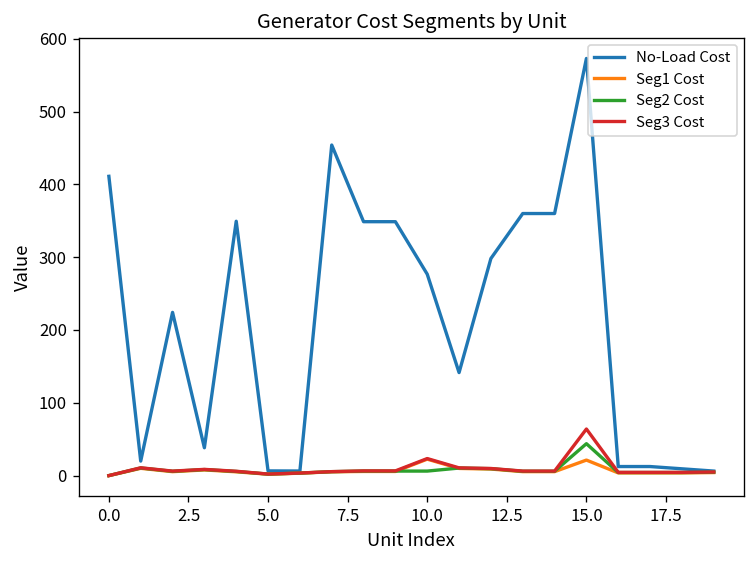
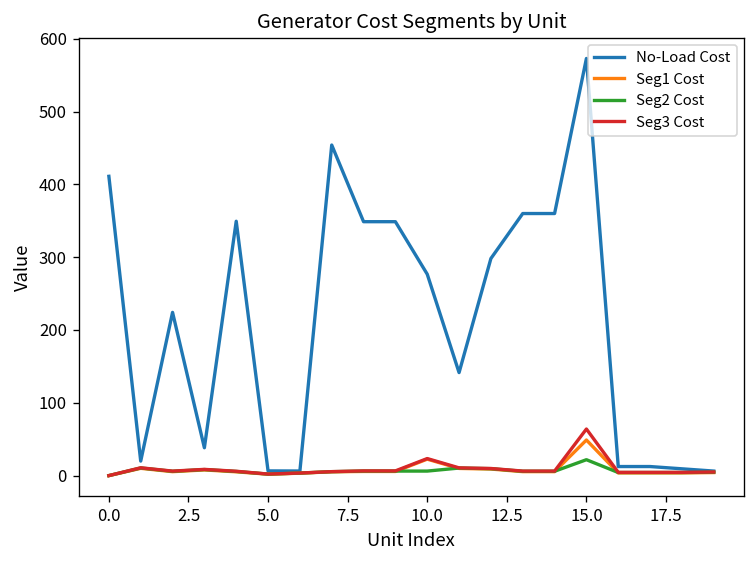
  {
    "No-Load Cost": {
      "0.0": 410,
      "5.0": 10,
      "10.0": 280,
      "15.0": 570
    },
    "Seg1 Cost": {
-     "15.0": 20
+     "15.0": 50
    },
    "Seg2 Cost": {
      "10.0": 10,
-     "15.0": 40
+     "15.0": 20
    },
    "Seg3 Cost": {
      "15.0": 60
    }
  }
